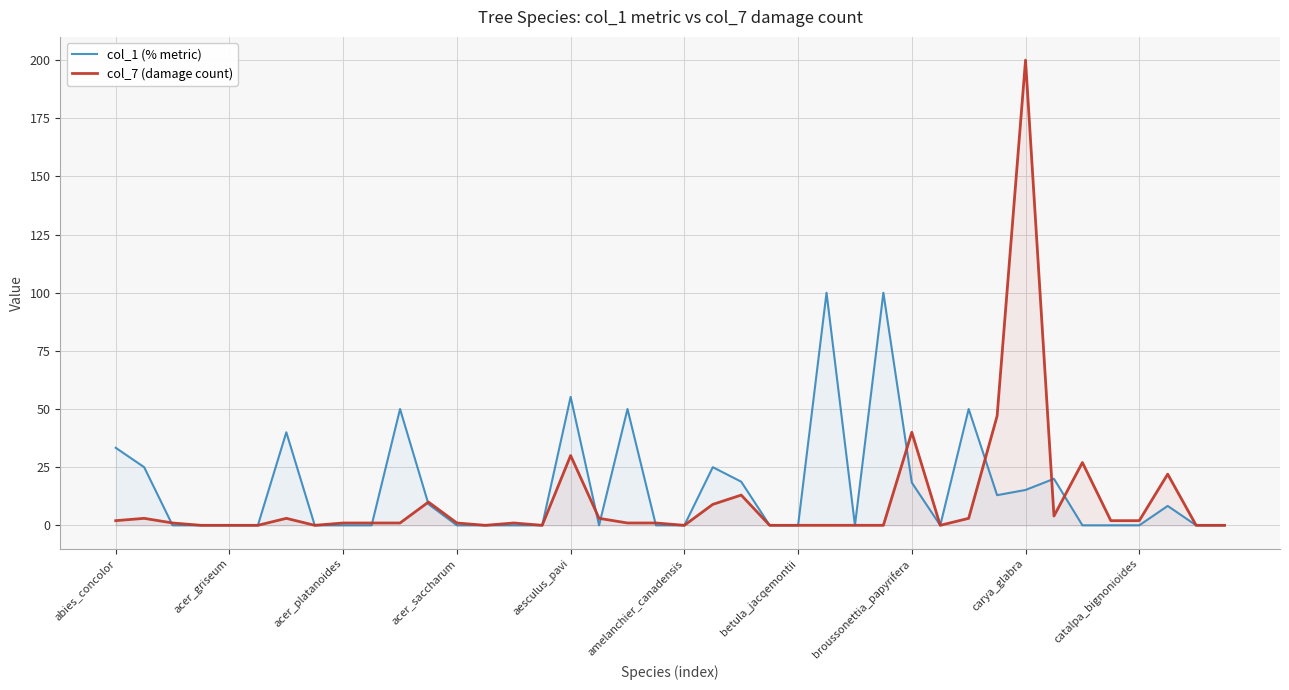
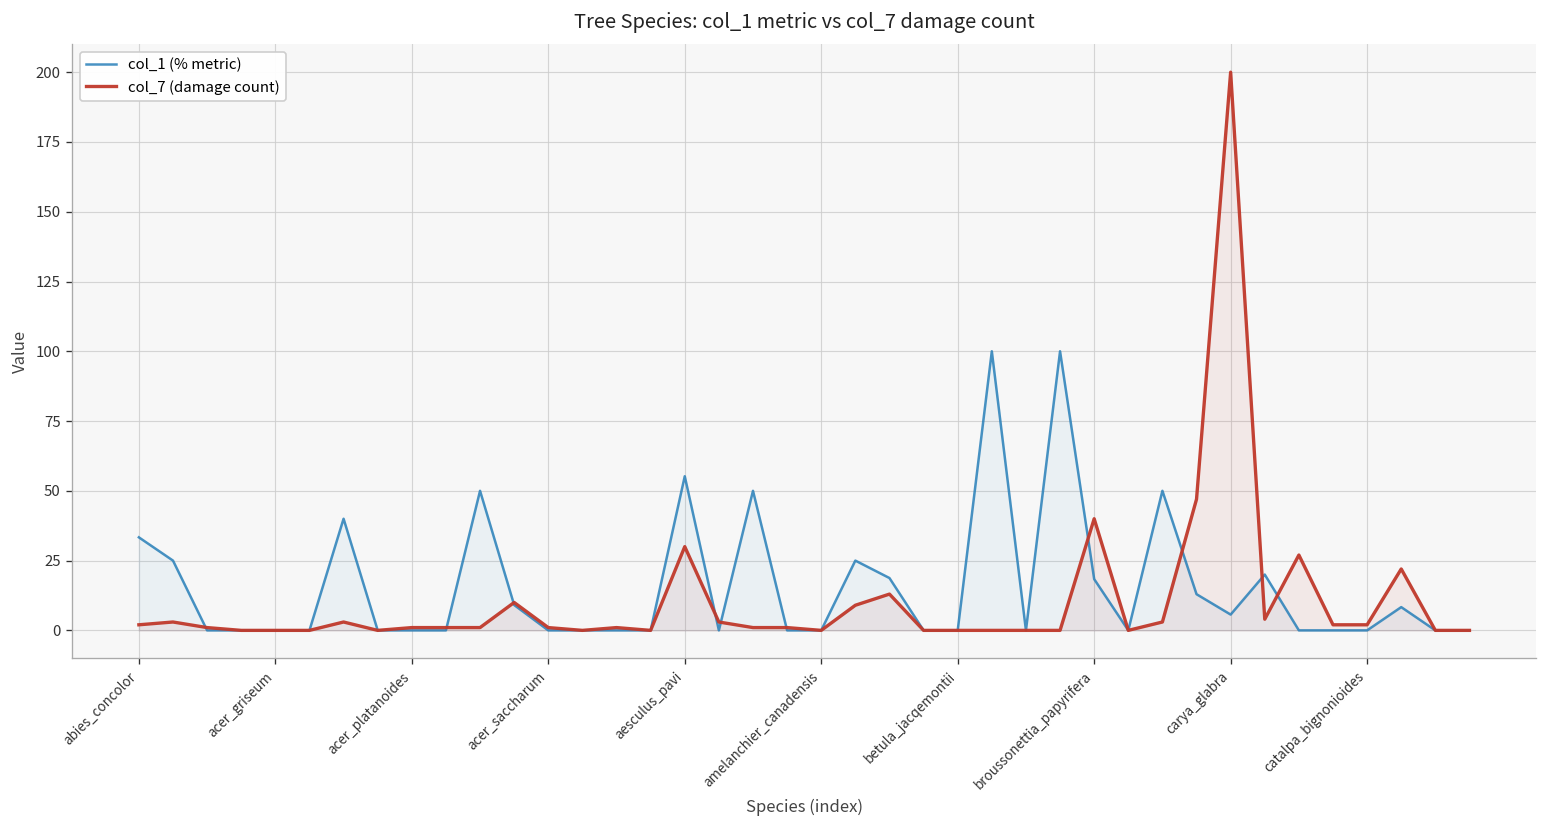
  {
    "col_1 (% metric)": {
      "abies_concolor": 33,
      "aesculus_pavi": 55,
      "broussonettia_papyrifera": 18,
-     "carya_glabra": 15,
+     "carya_glabra": 6,
      "catalpa_bignonioides": 0
    },
    "col_7 (damage count)": {
      "abies_concolor": 2,
      "aesculus_pavi": 30,
      "broussonettia_papyrifera": 40,
      "carya_glabra": 200,
      "catalpa_bignonioides": 2
    }
  }
